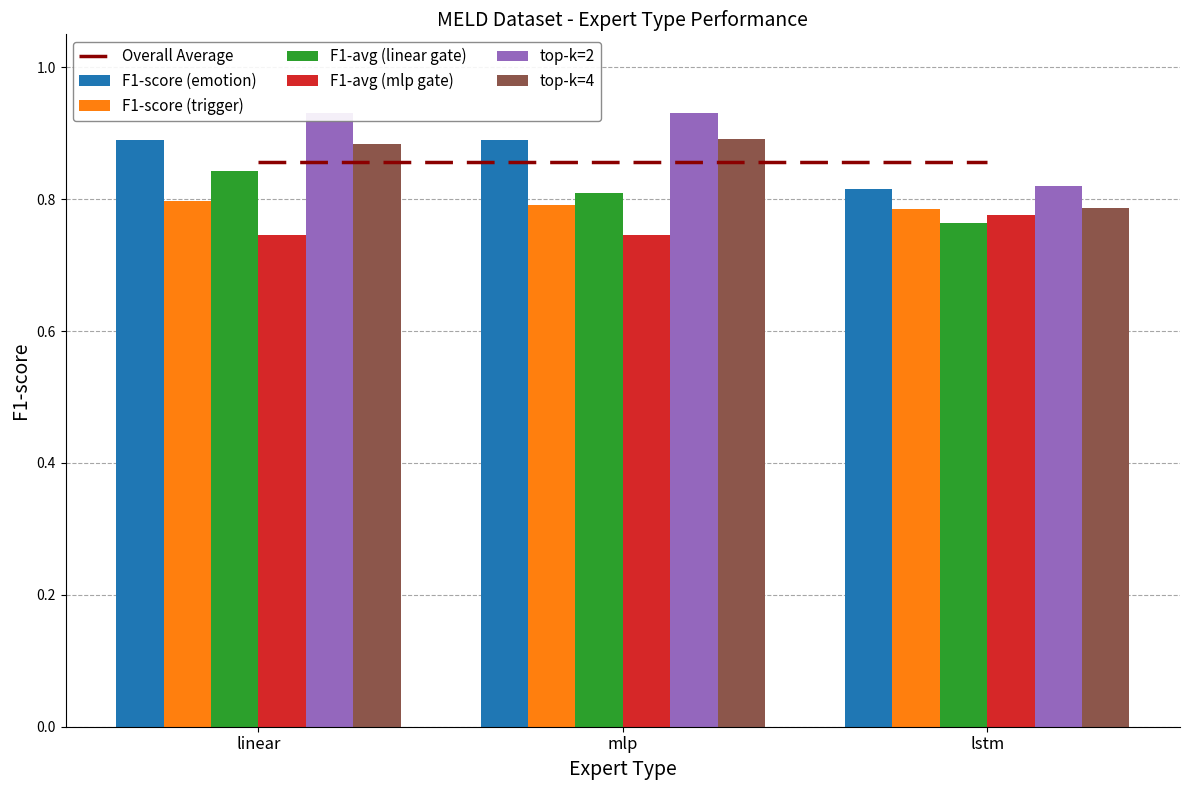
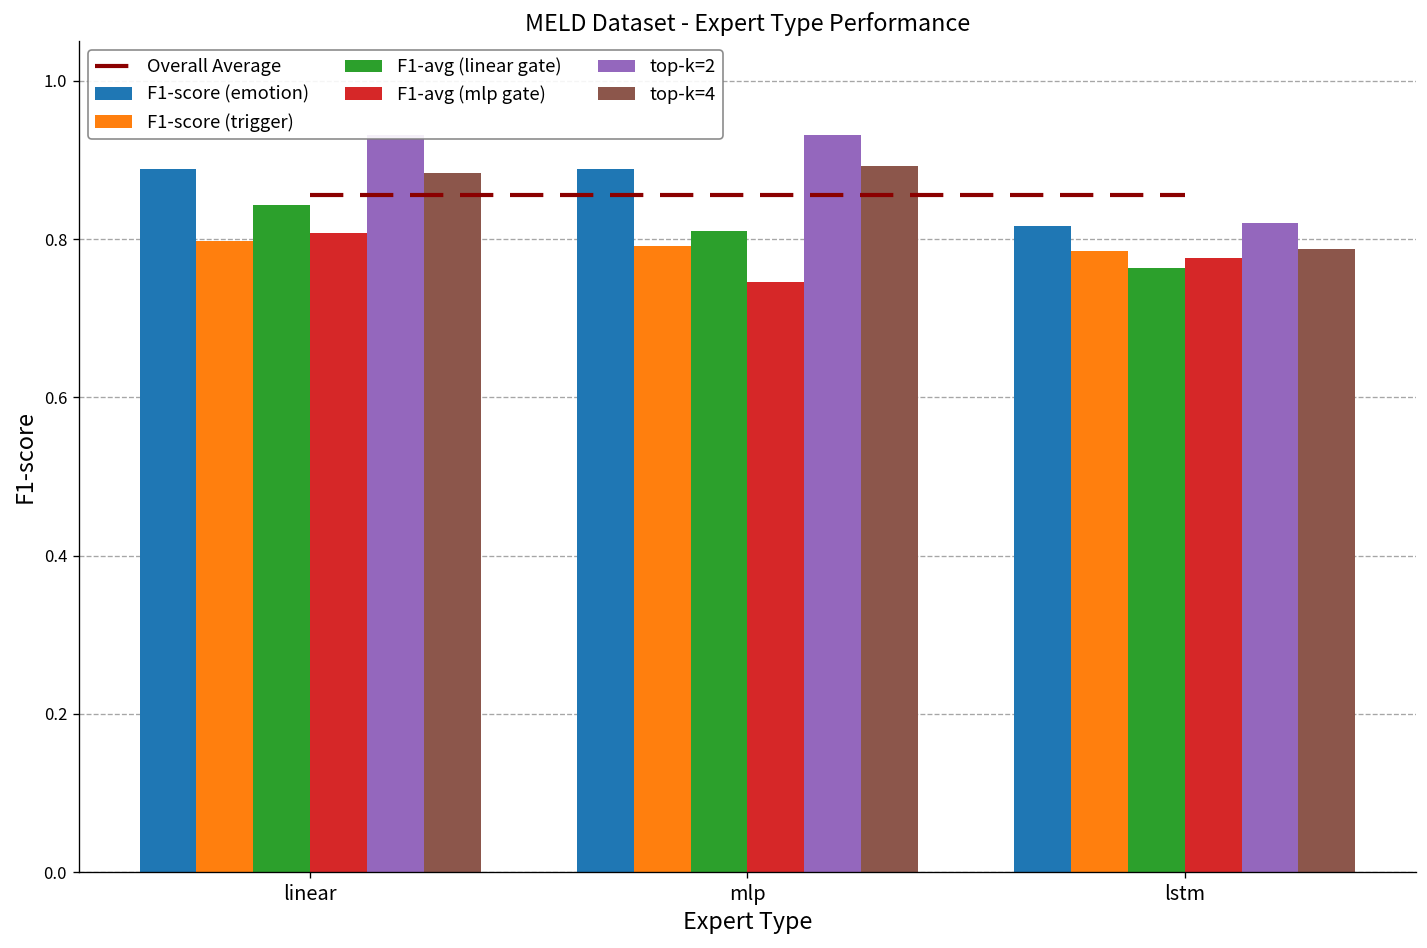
  {
    "F1-score (emotion)": {
      "linear": 0.89,
      "mlp": 0.89,
      "lstm": 0.82
    },
    "Overall Average": {
      "linear": 0.86,
      "mlp": 0.86,
      "lstm": 0.86
    },
    "F1-score (trigger)": {
      "linear": 0.80,
      "mlp": 0.79,
      "lstm": 0.79
    },
    "F1-avg (linear gate)": {
      "linear": 0.84,
      "mlp": 0.81,
      "lstm": 0.76
    },
    "F1-avg (mlp gate)": {
-     "linear": 0.75,
+     "linear": 0.81,
      "mlp": 0.75,
      "lstm": 0.78
    },
    "top-k=2": {
      "mlp": 0.93,
      "lstm": 0.82
    },
    "top-k=4": {
      "linear": 0.88,
      "mlp": 0.89,
      "lstm": 0.79
    }
  }
